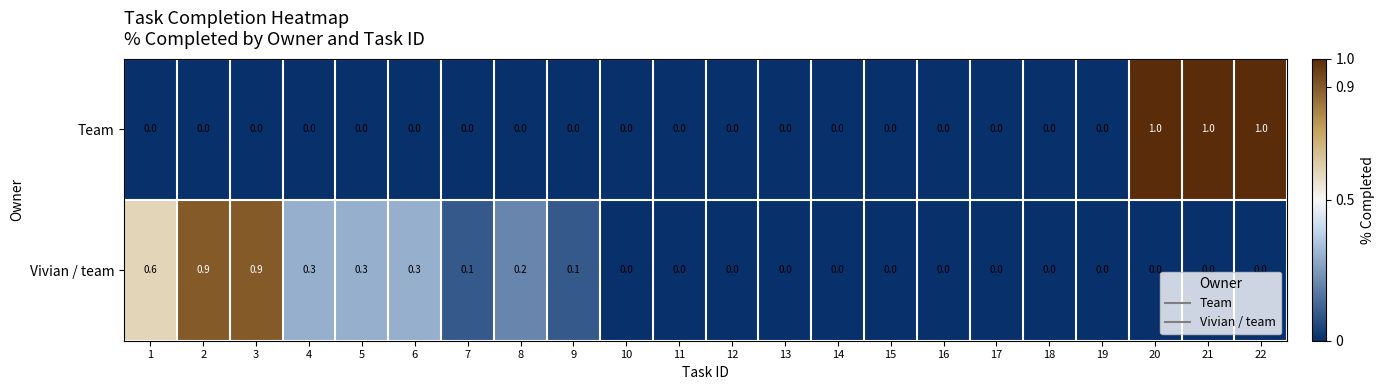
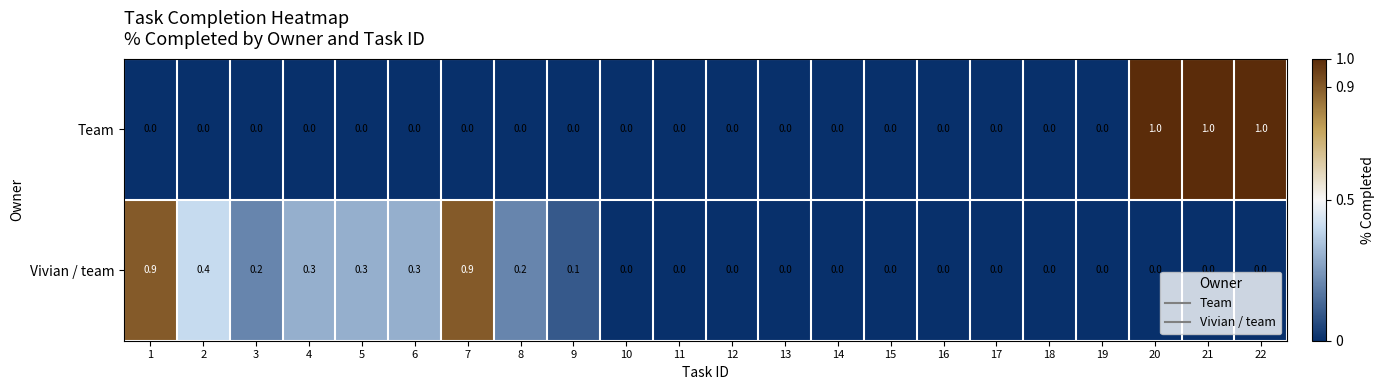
  {
    "Team": {
      "1": 0.0,
      "2": 0.0,
      "3": 0.0,
      "4": 0.0,
      "5": 0.0,
      "6": 0.0,
      "7": 0.0,
      "8": 0.0,
      "9": 0.0,
      "10": 0.0,
      "11": 0.0,
      "12": 0.0,
      "13": 0.0,
      "14": 0.0,
      "15": 0.0,
      "16": 0.0,
      "17": 0.0,
      "18": 0.0,
      "19": 0.0,
      "20": 1.0,
      "21": 1.0,
      "22": 1.0
    },
    "Vivian / team": {
-     "1": 0.6,
-     "2": 0.9,
-     "3": 0.9,
+     "1": 0.9,
+     "2": 0.4,
+     "3": 0.2,
      "4": 0.3,
      "5": 0.3,
      "6": 0.3,
-     "7": 0.1,
+     "7": 0.9,
      "8": 0.2,
      "9": 0.1,
      "10": 0.0,
      "11": 0.0,
      "12": 0.0,
      "13": 0.0,
      "14": 0.0,
      "15": 0.0,
      "16": 0.0,
      "17": 0.0,
      "18": 0.0,
      "19": 0.0
    }
  }
